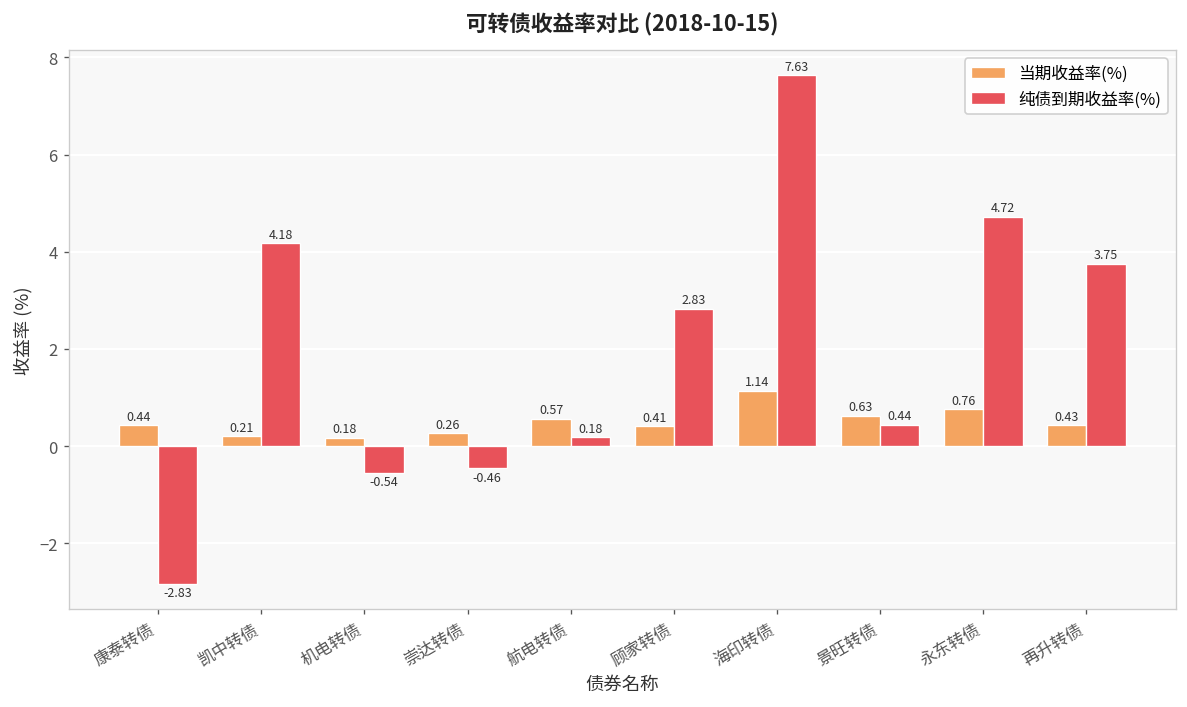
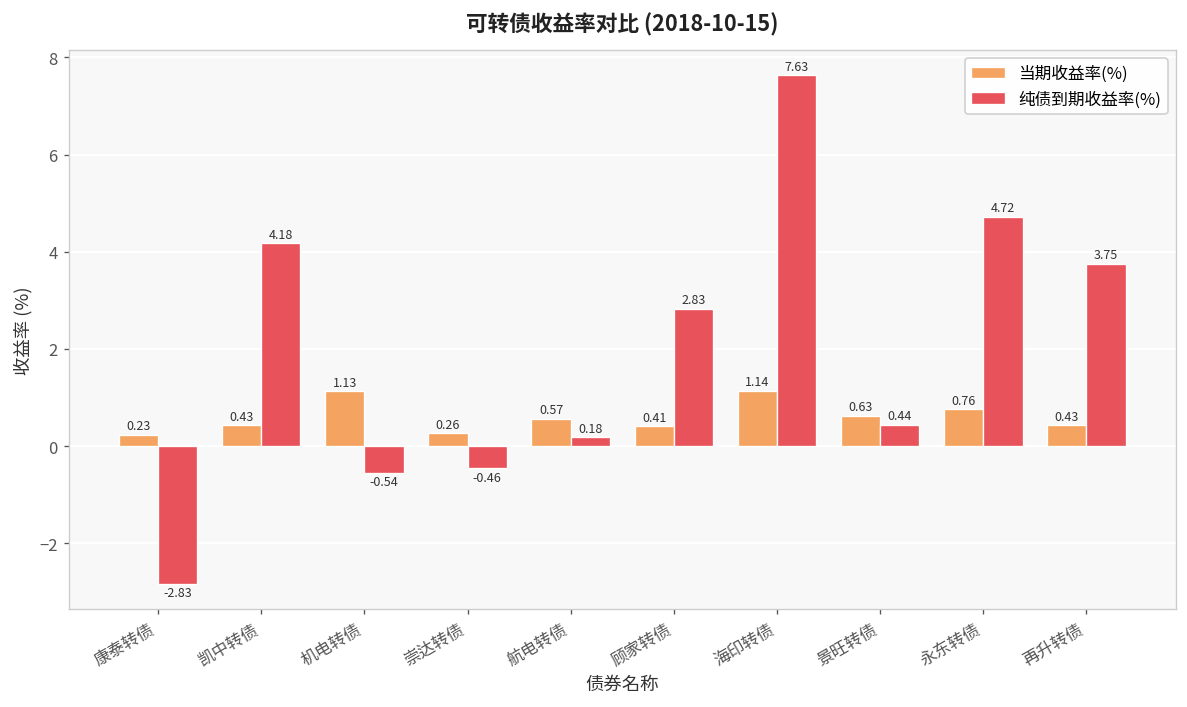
  {
    "当期收益率(%)": {
-     "康泰转债": 0.44,
-     "凯中转债": 0.21,
-     "机电转债": 0.18,
+     "康泰转债": 0.23,
+     "凯中转债": 0.43,
+     "机电转债": 1.13,
      "崇达转债": 0.26,
      "航电转债": 0.57,
      "顾家转债": 0.41,
      "海印转债": 1.14,
      "景旺转债": 0.63,
      "永东转债": 0.76,
      "再升转债": 0.43
    },
    "纯债到期收益率(%)": {
      "康泰转债": -2.83,
      "凯中转债": 4.18,
      "机电转债": -0.54,
      "崇达转债": -0.46,
      "航电转债": 0.18,
      "顾家转债": 2.83,
      "海印转债": 7.63,
      "景旺转债": 0.44,
      "永东转债": 4.72,
      "再升转债": 3.75
    }
  }
